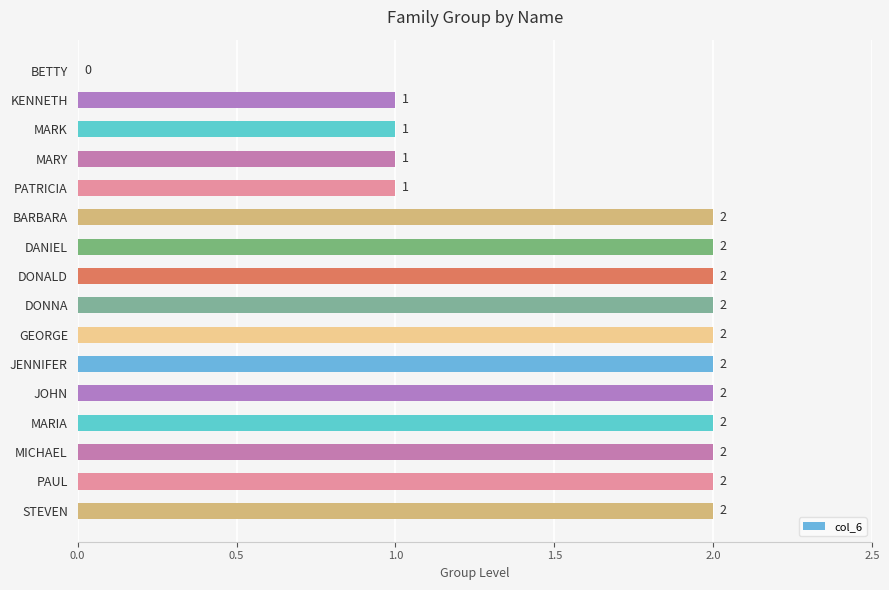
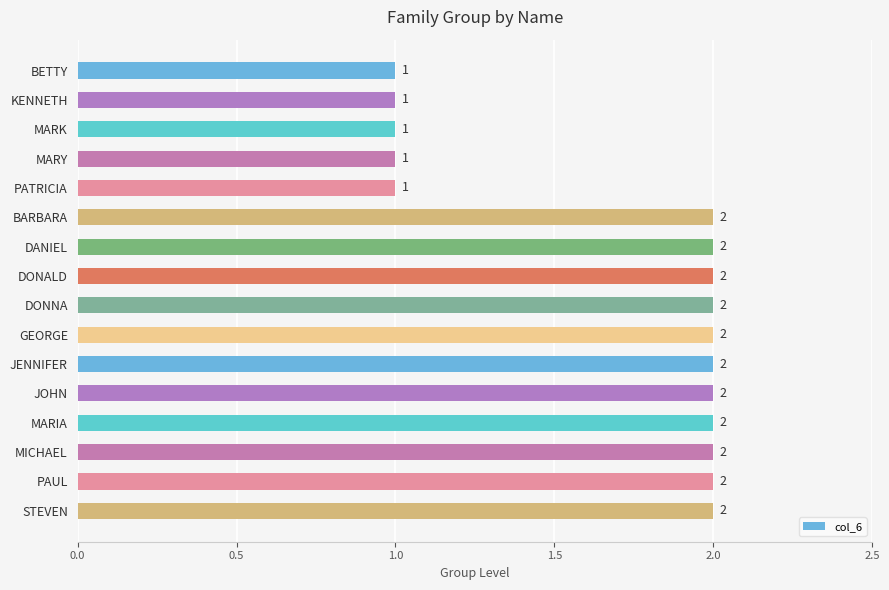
  {
-   "BETTY": 0,
+   "BETTY": 1,
    "KENNETH": 1,
    "MARK": 1,
    "MARY": 1,
    "PATRICIA": 1,
    "BARBARA": 2,
    "DANIEL": 2,
    "DONALD": 2,
    "DONNA": 2,
    "GEORGE": 2,
    "JENNIFER": 2,
    "JOHN": 2,
    "MARIA": 2,
    "MICHAEL": 2,
    "PAUL": 2,
    "STEVEN": 2
  }
